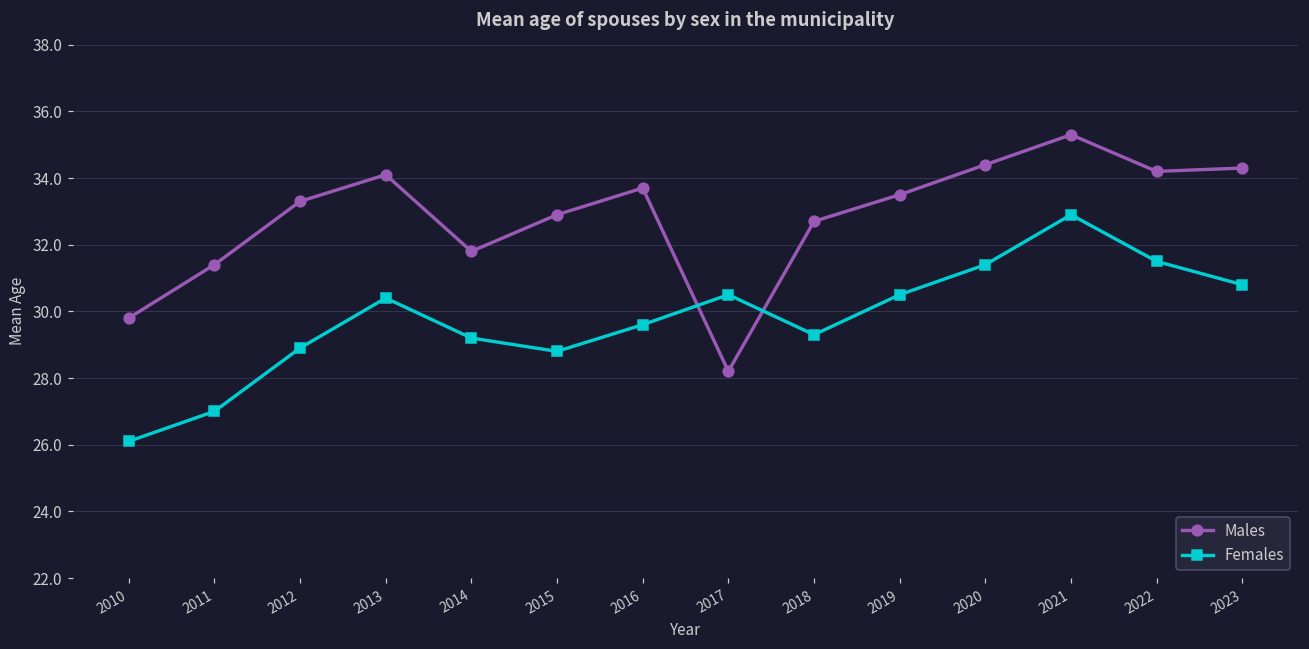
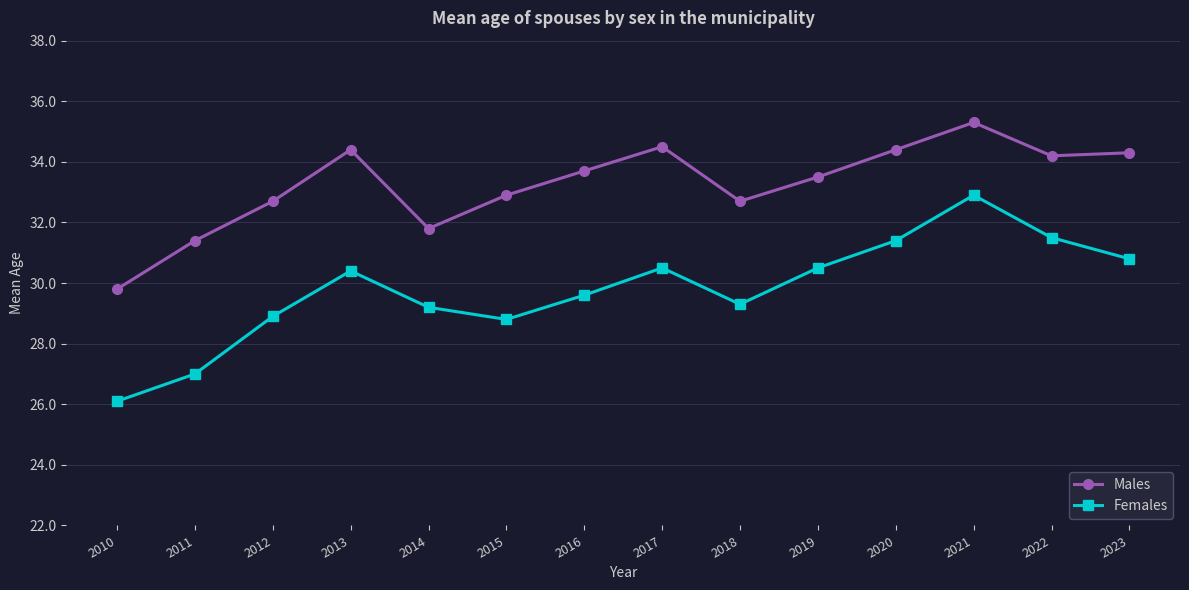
  {
    "Males": {
      "2010": 29.8,
      "2011": 31.4,
-     "2012": 33.3,
-     "2013": 34.1,
+     "2012": 32.7,
+     "2013": 34.4,
      "2014": 31.8,
      "2015": 32.9,
      "2016": 33.7,
-     "2017": 28.2,
+     "2017": 34.5,
      "2018": 32.7,
      "2019": 33.5,
      "2020": 34.4,
      "2021": 35.3,
      "2022": 34.2,
      "2023": 34.3
    },
    "Females": {
      "2010": 26.1,
      "2011": 27.0,
      "2012": 28.9,
      "2013": 30.4,
      "2014": 29.2,
      "2015": 28.8,
      "2016": 29.6,
      "2017": 30.5,
      "2018": 29.3,
      "2019": 30.5,
      "2020": 31.4,
      "2021": 32.9,
      "2022": 31.5,
      "2023": 30.8
    }
  }
